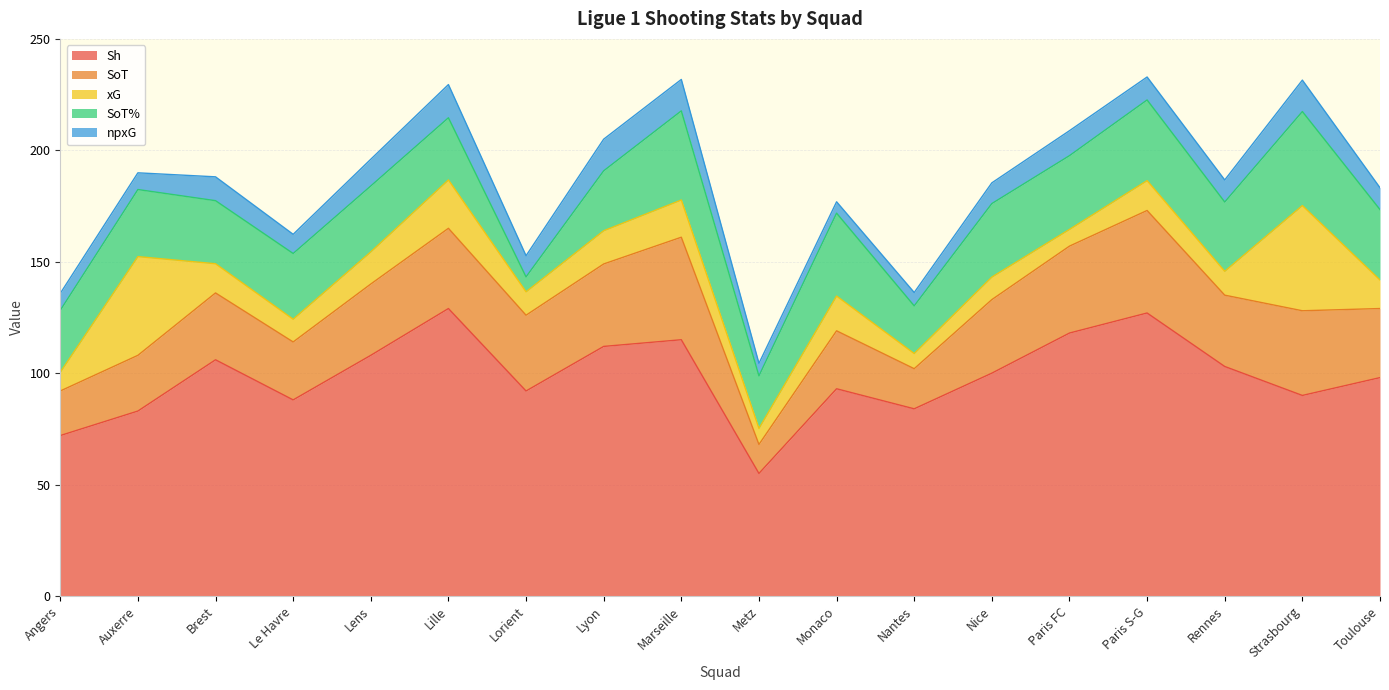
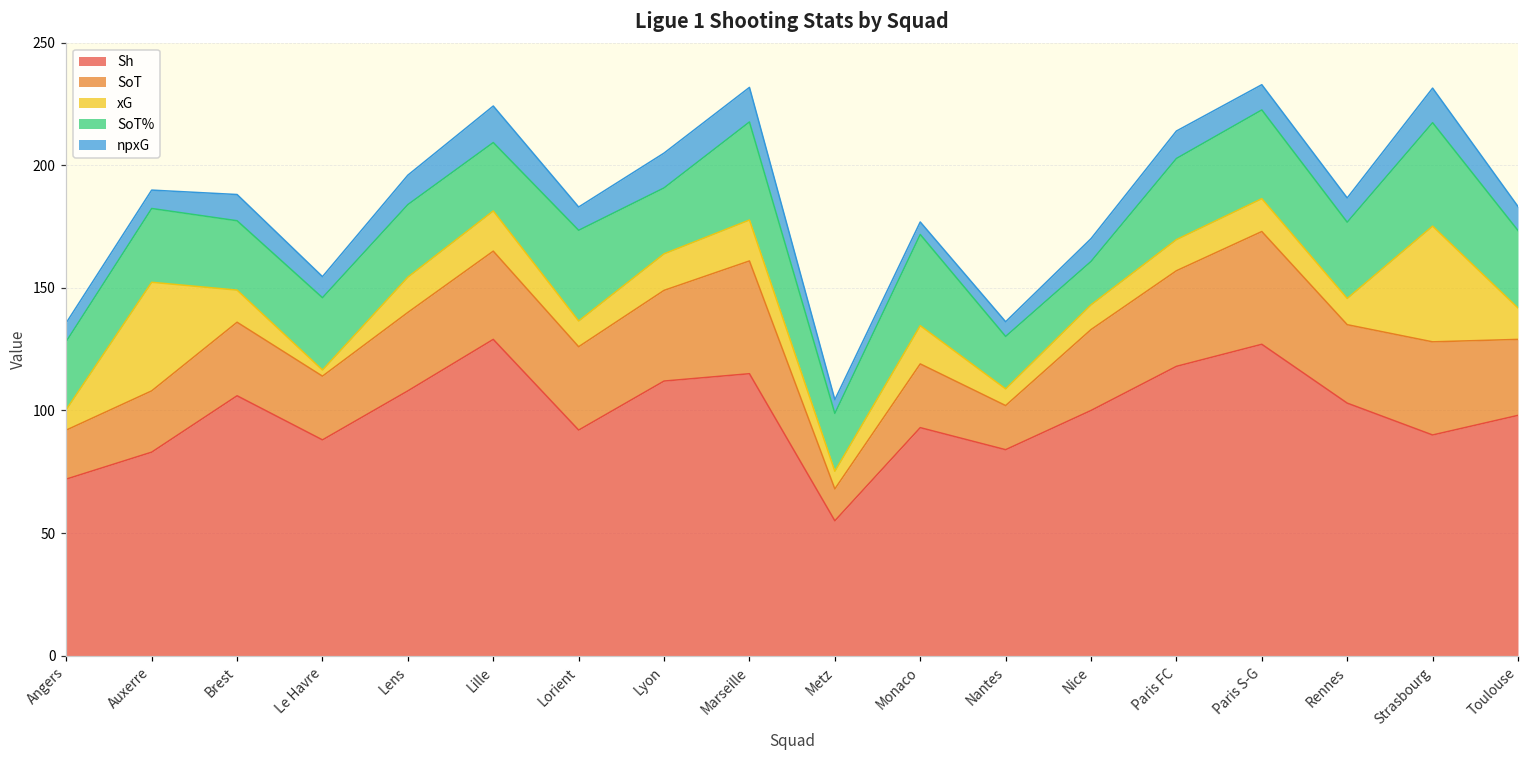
  {
    "xG": {
      "Angers": 8,
      "Auxerre": 44,
      "Brest": 13,
-     "Le Havre": 10,
+     "Le Havre": 3,
      "Lens": 14,
-     "Lille": 22,
+     "Lille": 16,
      "Lorient": 11,
      "Lyon": 15,
      "Marseille": 17,
      "Metz": 7,
      "Monaco": 16,
      "Nantes": 7,
      "Nice": 10,
-     "Paris FC": 8,
+     "Paris FC": 13,
      "Paris S-G": 13,
      "Rennes": 11,
      "Strasbourg": 47,
      "Toulouse": 13
    },
    "SoT%": {
      "Angers": 28,
      "Auxerre": 30,
      "Brest": 28,
      "Le Havre": 30,
      "Lens": 30,
      "Lille": 28,
-     "Lorient": 7,
+     "Lorient": 37,
      "Lyon": 27,
      "Marseille": 40,
      "Metz": 24,
      "Monaco": 37,
      "Nantes": 21,
-     "Nice": 33,
+     "Nice": 18,
      "Paris FC": 33,
      "Paris S-G": 36,
      "Rennes": 31,
      "Strasbourg": 42,
      "Toulouse": 32
    },
    "npxG": {
      "Angers": 8,
      "Auxerre": 8,
      "Brest": 11,
      "Le Havre": 9,
      "Lens": 12,
      "Lille": 15,
      "Lorient": 10,
      "Lyon": 14,
      "Marseille": 14,
      "Metz": 6,
      "Monaco": 5,
      "Nantes": 6,
      "Nice": 9,
      "Paris FC": 11,
      "Paris S-G": 10,
      "Rennes": 10,
      "Strasbourg": 14,
      "Toulouse": 10
    }
  }
